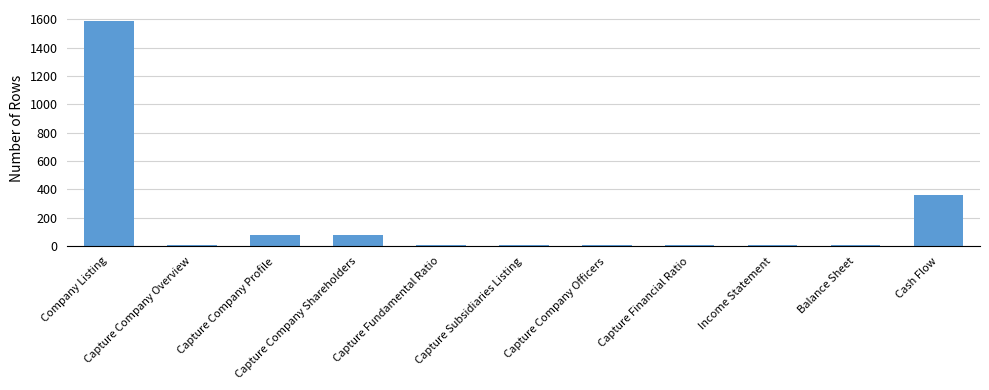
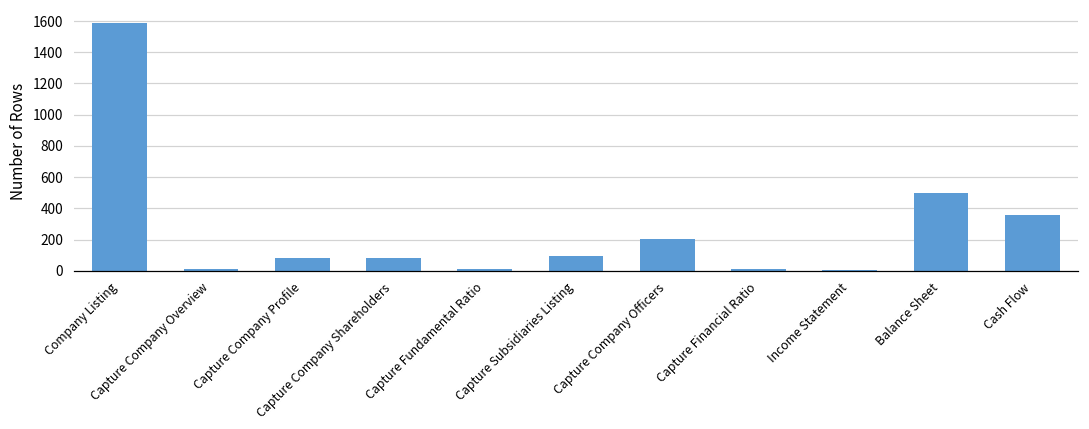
  {
    "Company Listing": 1590,
    "Capture Company Profile": 80,
    "Capture Company Shareholders": 80,
-   "Capture Subsidiaries Listing": 10,
-   "Capture Company Officers": 10,
-   "Balance Sheet": 10,
+   "Capture Subsidiaries Listing": 90,
+   "Capture Company Officers": 200,
+   "Balance Sheet": 500,
    "Cash Flow": 360
  }
